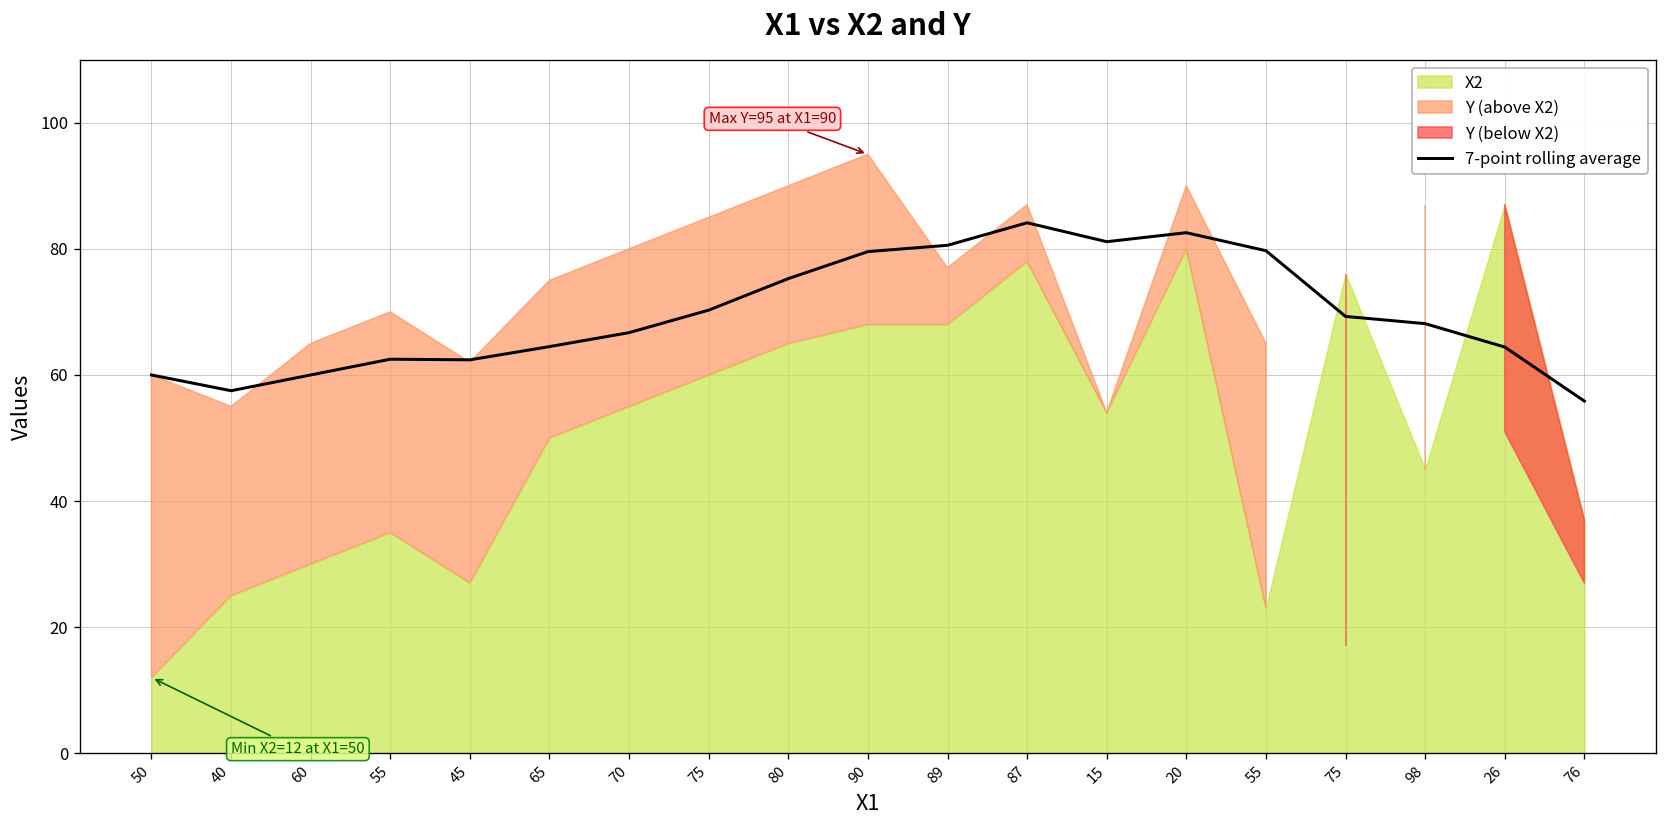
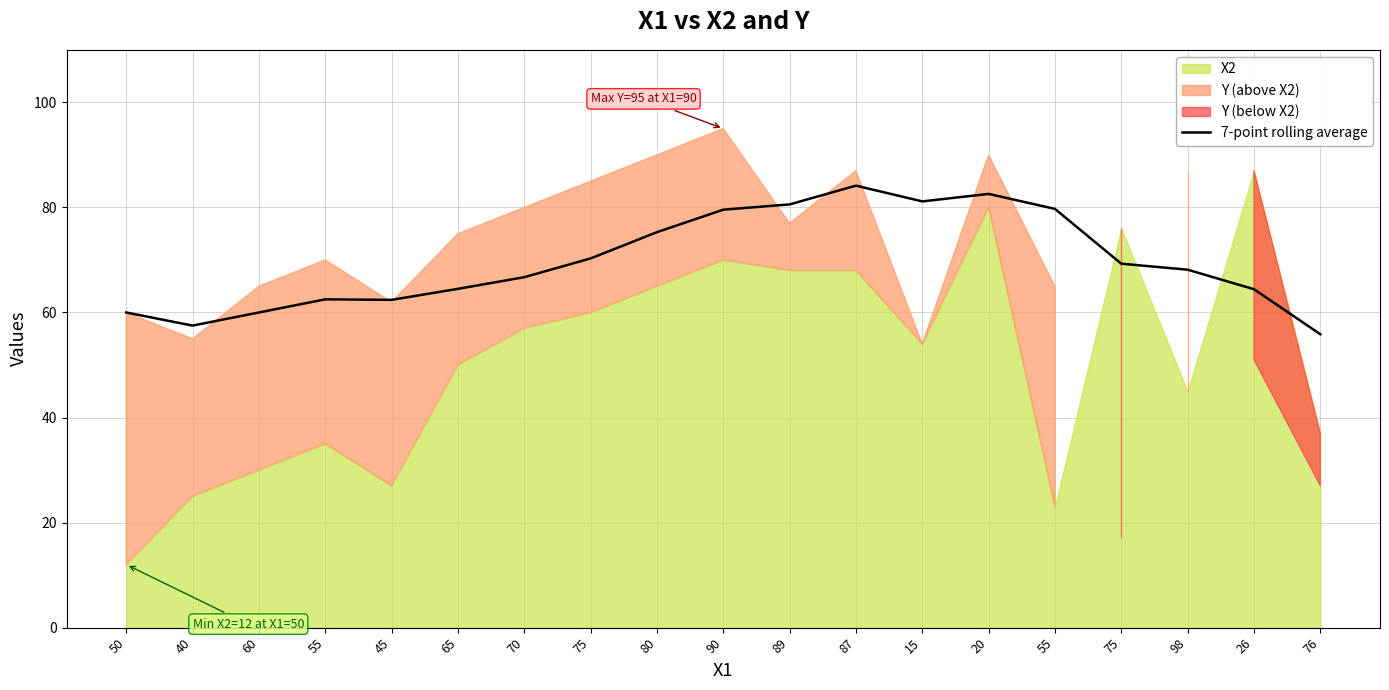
  {
    "7-point rolling average": {
      "50": 60,
      "40": 58,
      "60": 60,
      "45": 62,
      "65": 65,
      "70": 67,
      "80": 75,
      "90": 80,
      "89": 81,
      "87": 84,
      "15": 81,
      "20": 83,
      "98": 68,
      "26": 64,
      "76": 56
    },
    "X2": {
      "40": 25,
      "60": 30,
      "45": 27,
      "65": 50,
-     "70": 55,
+     "70": 57,
      "80": 65,
-     "90": 68,
+     "90": 70,
      "89": 68,
-     "87": 78,
+     "87": 68,
      "15": 54,
      "20": 80,
      "98": 45,
      "26": 87,
      "76": 37
    }
  }
